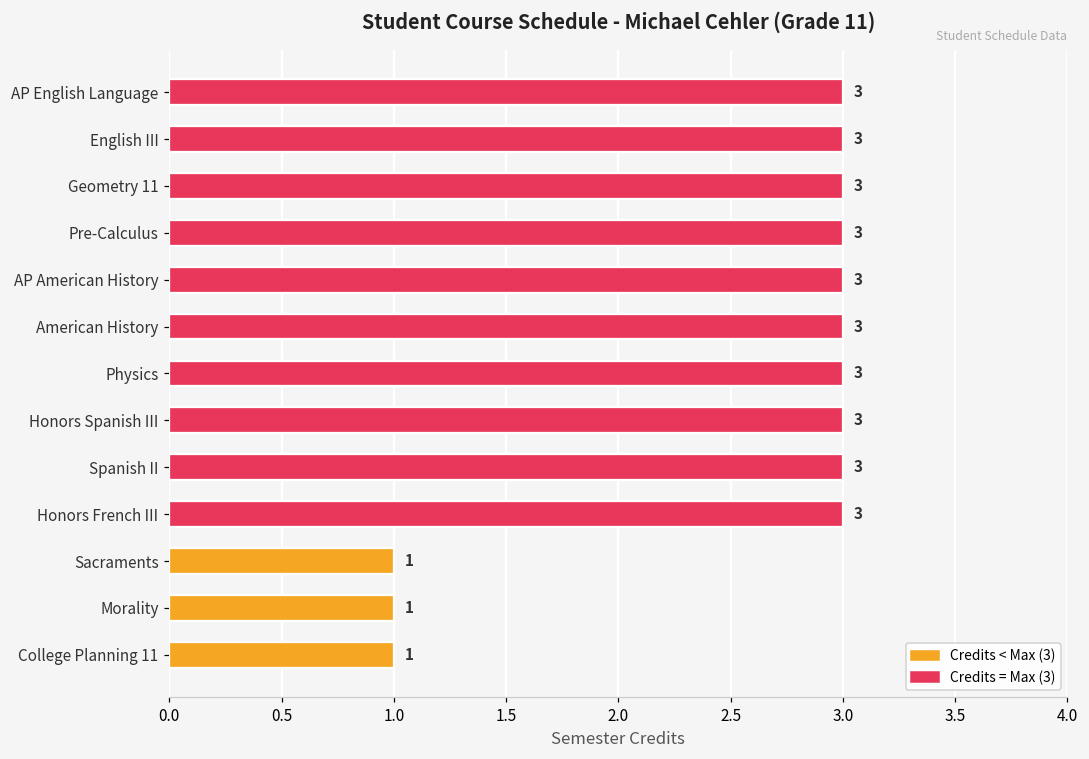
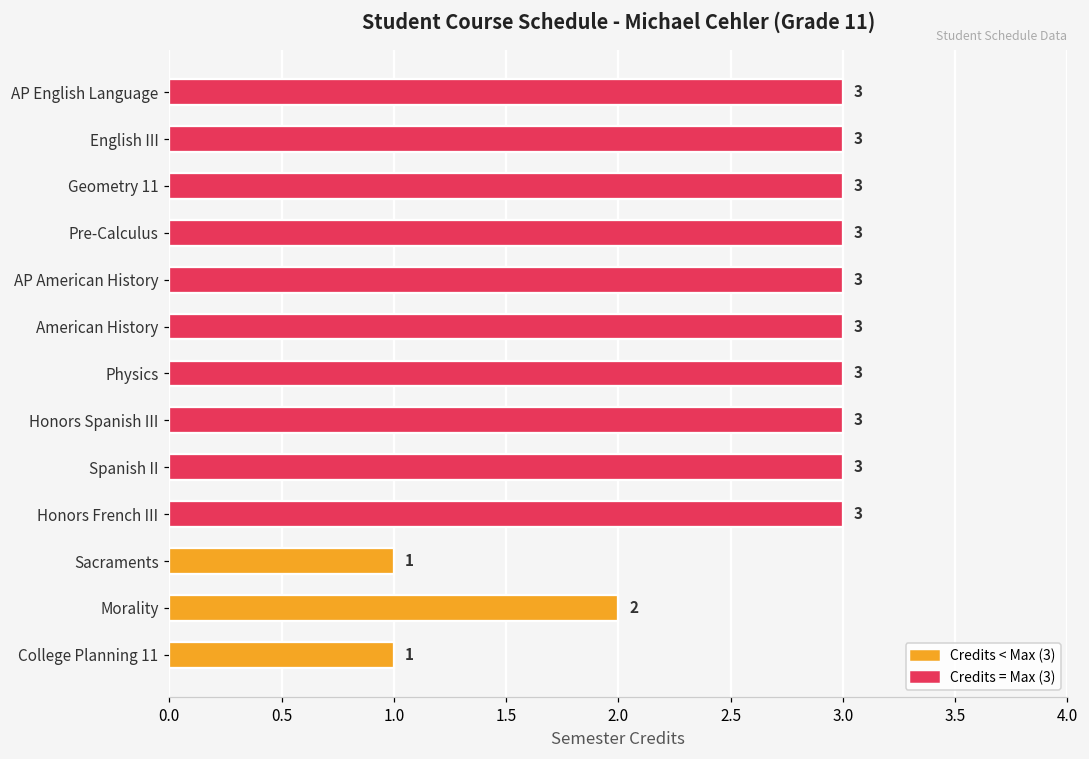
  {
    "AP English Language": 3,
    "English III": 3,
    "Geometry 11": 3,
    "Pre-Calculus": 3,
    "AP American History": 3,
    "American History": 3,
    "Physics": 3,
    "Honors Spanish III": 3,
    "Spanish II": 3,
    "Honors French III": 3,
    "Sacraments": 1,
-   "Morality": 1,
+   "Morality": 2,
    "College Planning 11": 1
  }
